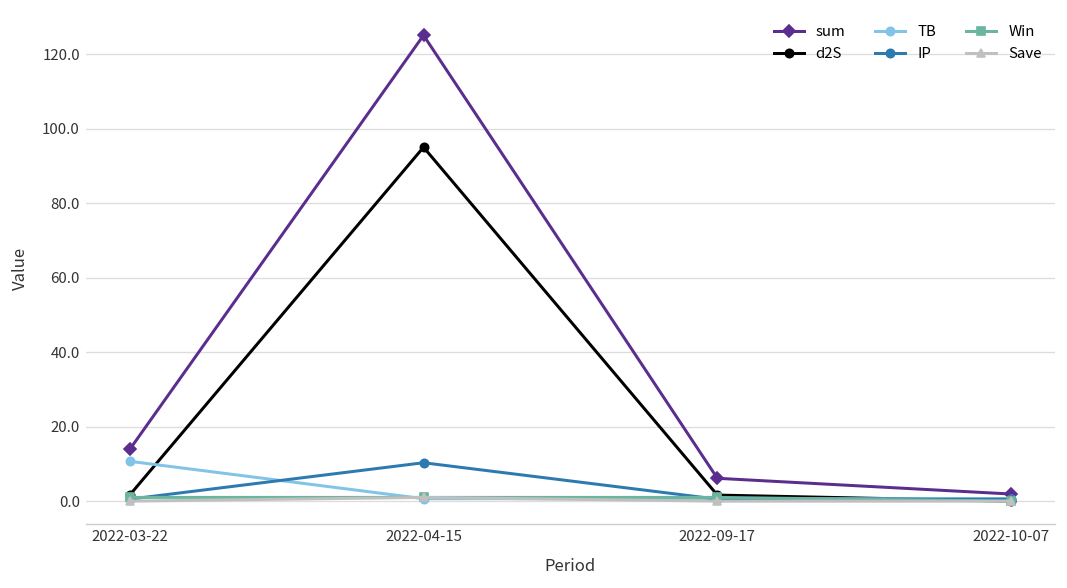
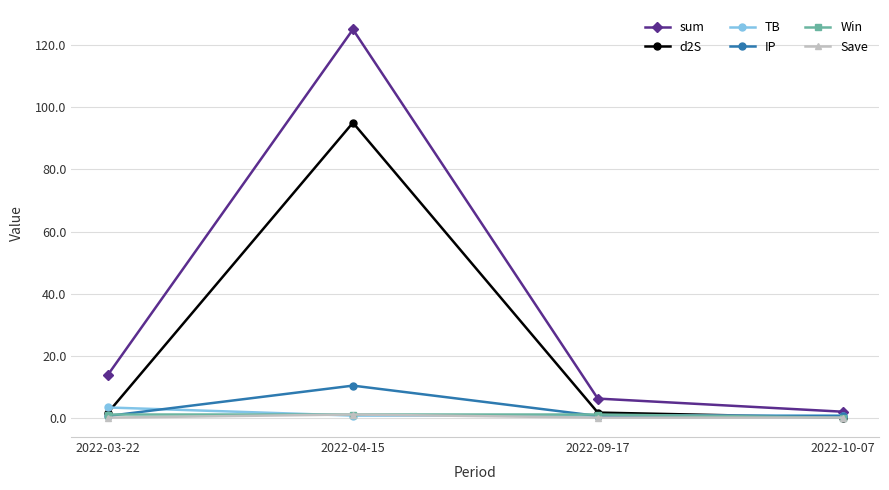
  {
    "sum": {
      "2022-03-22": 14,
      "2022-04-15": 125,
      "2022-09-17": 6,
      "2022-10-07": 2
    },
    "d2S": {
      "2022-04-15": 95
    },
    "TB": {
-     "2022-03-22": 11
+     "2022-03-22": 3
    },
    "IP": {
      "2022-04-15": 10
    }
  }
